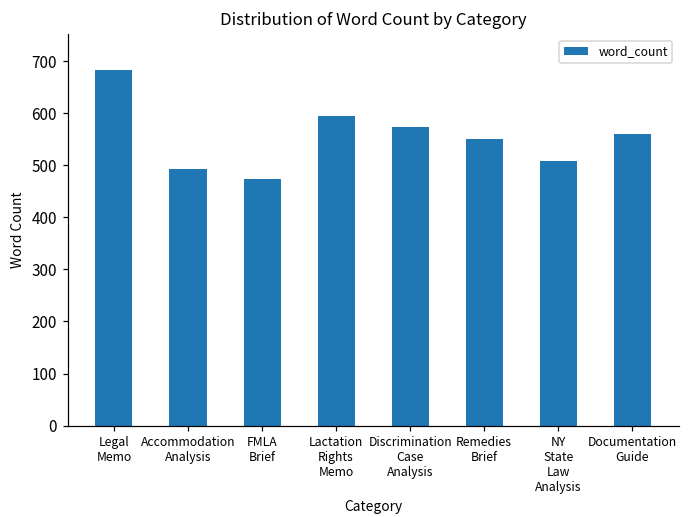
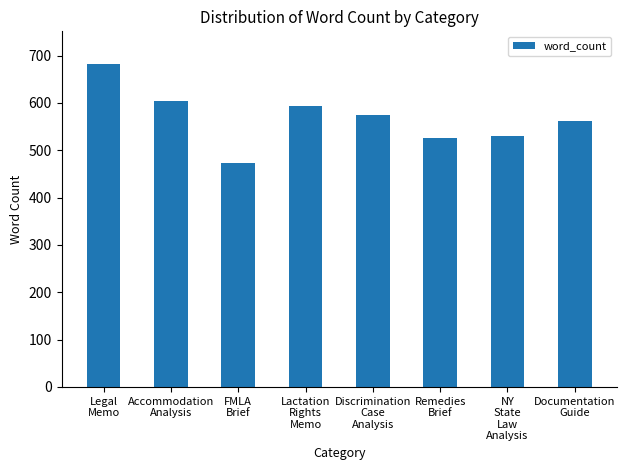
  {
    "Legal Memo": 680,
-   "Accommodation Analysis": 490,
+   "Accommodation Analysis": 610,
    "FMLA Brief": 470,
    "Lactation Rights Memo": 590,
    "Discrimination Case Analysis": 570,
-   "Remedies Brief": 550,
-   "NY State Law Analysis": 510,
+   "Remedies Brief": 530,
+   "NY State Law Analysis": 530,
    "Documentation Guide": 560
  }
